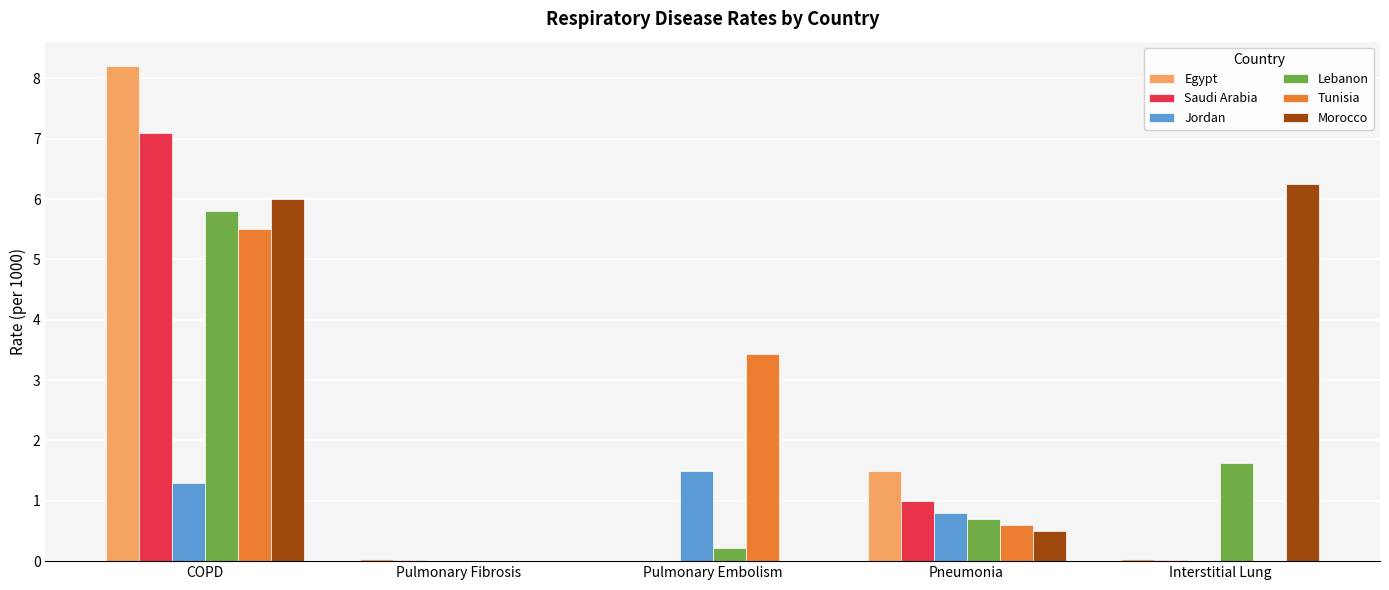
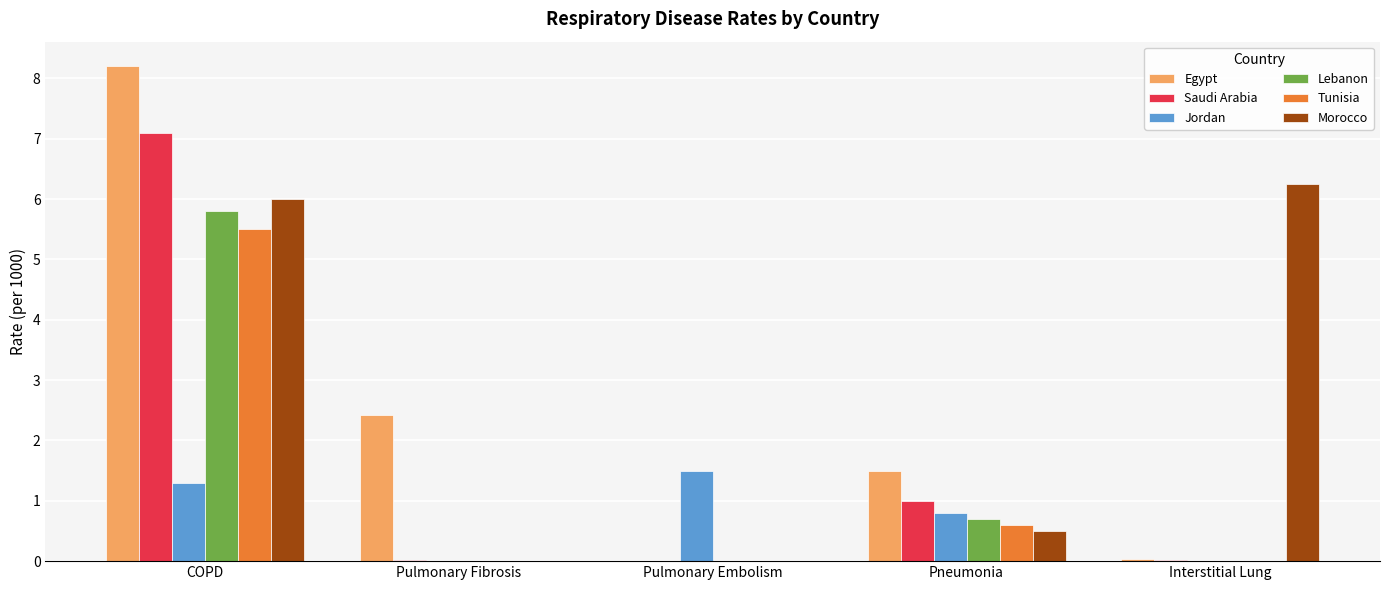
  {
    "Egypt": {
      "COPD": 8.2,
-     "Pulmonary Fibrosis": 0.0,
+     "Pulmonary Fibrosis": 2.4,
      "Pneumonia": 1.5
    },
    "Saudi Arabia": {
      "COPD": 7.1,
      "Pneumonia": 1.0
    },
    "Jordan": {
      "COPD": 1.3,
      "Pulmonary Embolism": 1.5,
      "Pneumonia": 0.8
    },
    "Lebanon": {
      "COPD": 5.8,
-     "Pulmonary Embolism": 0.2,
+     "Pulmonary Embolism": 0.0,
      "Pneumonia": 0.7,
-     "Interstitial Lung": 1.6
+     "Interstitial Lung": 0.0
    },
    "Tunisia": {
      "COPD": 5.5,
-     "Pulmonary Embolism": 3.4,
+     "Pulmonary Embolism": 0.0,
      "Pneumonia": 0.6
    },
    "Morocco": {
      "COPD": 6.0,
      "Pneumonia": 0.5,
      "Interstitial Lung": 6.2
    }
  }
